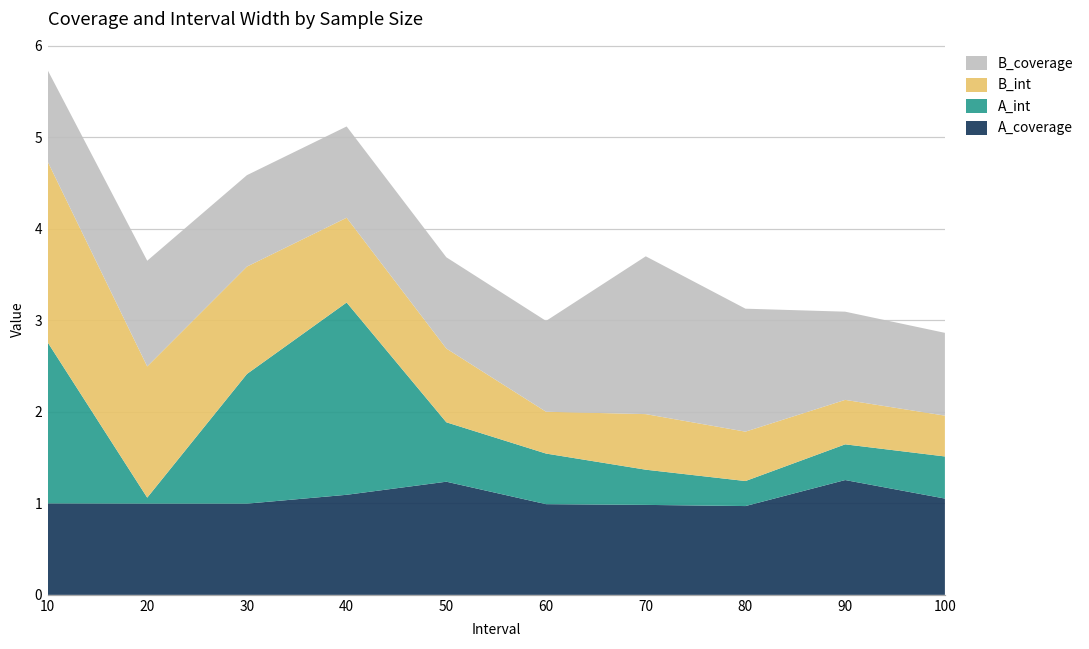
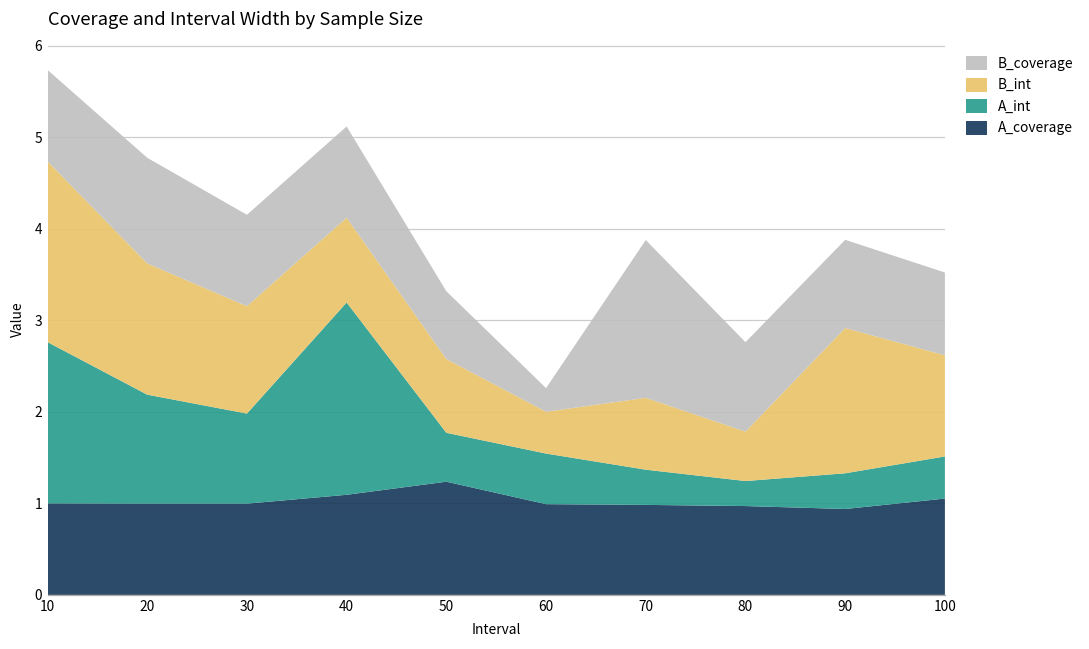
  {
    "A_coverage": {
      "10": 1.0,
      "20": 1.0,
      "30": 1.0,
      "40": 1.1,
      "50": 1.2,
      "60": 1.0,
      "70": 1.0,
      "80": 1.0,
-     "90": 1.3,
+     "90": 0.9,
      "100": 1.1
    },
    "A_int": {
      "10": 1.8,
-     "20": 0.1,
-     "30": 1.4,
+     "20": 1.2,
+     "30": 1.0,
      "40": 2.1,
-     "50": 0.6,
+     "50": 0.5,
      "60": 0.6,
      "70": 0.4,
      "80": 0.3,
      "90": 0.4,
      "100": 0.5
    },
    "B_int": {
      "10": 2.0,
      "20": 1.4,
      "30": 1.2,
      "40": 0.9,
      "50": 0.8,
      "60": 0.5,
-     "70": 0.6,
+     "70": 0.8,
      "80": 0.5,
-     "90": 0.5,
-     "100": 0.4
+     "90": 1.6,
+     "100": 1.1
    },
    "B_coverage": {
      "10": 1.0,
      "20": 1.2,
      "30": 1.0,
      "40": 1.0,
-     "50": 1.0,
-     "60": 1.0,
+     "50": 0.7,
+     "60": 0.3,
      "70": 1.7,
-     "80": 1.3,
+     "80": 1.0,
      "90": 1.0,
      "100": 0.9
    }
  }
